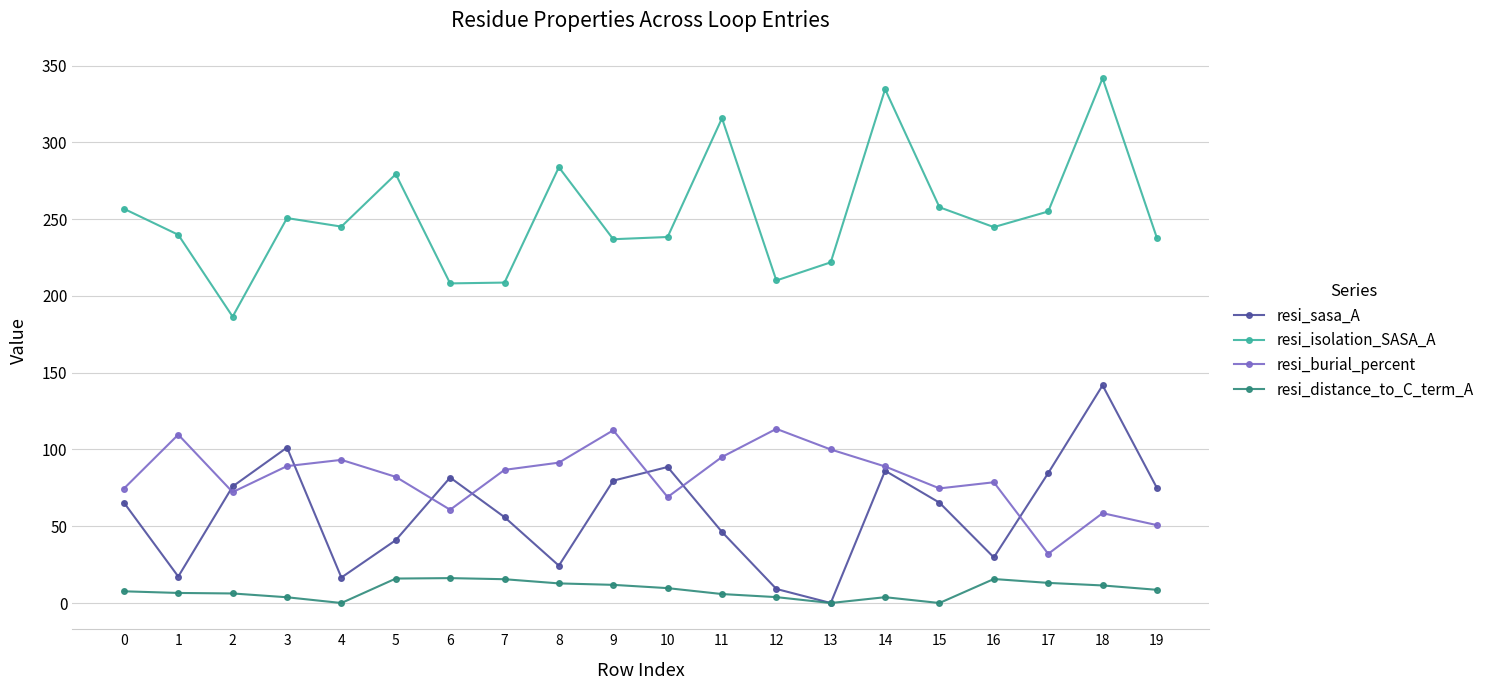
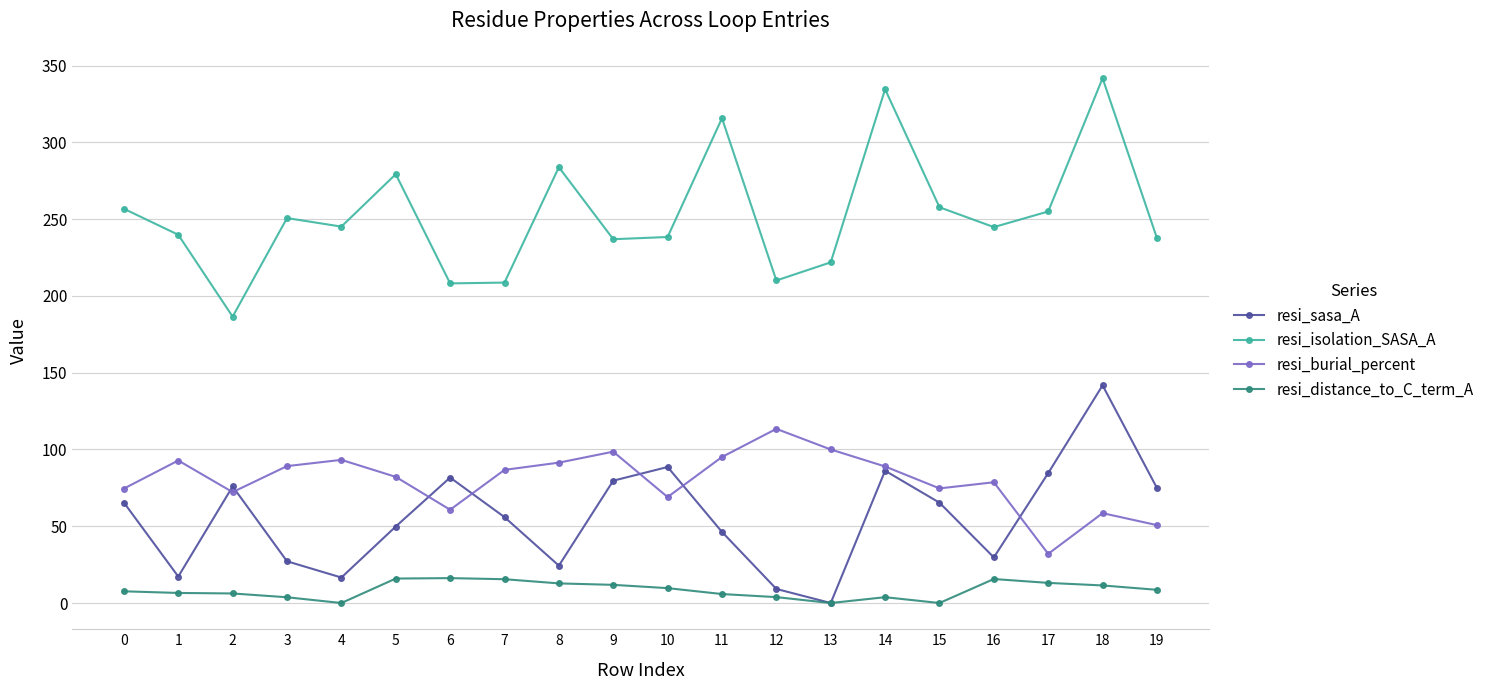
  {
    "resi_sasa_A": {
      "0": 65,
      "1": 17,
      "2": 76,
-     "3": 101,
+     "3": 27,
      "4": 17,
-     "5": 41,
+     "5": 50,
      "6": 82,
      "7": 56,
      "8": 24,
      "9": 80,
      "10": 89,
      "11": 46,
      "12": 9,
      "14": 86,
      "15": 65,
      "16": 30,
      "17": 85,
      "18": 142,
      "19": 75
    },
    "resi_burial_percent": {
      "0": 75,
-     "1": 110,
+     "1": 93,
      "2": 72,
      "3": 89,
      "4": 93,
      "5": 82,
      "6": 61,
      "7": 87,
      "8": 91,
-     "9": 113,
+     "9": 99,
      "10": 69,
      "11": 95,
      "12": 113,
      "13": 100,
      "14": 89,
      "15": 75,
      "16": 79,
      "17": 32,
      "18": 59,
      "19": 51
    }
  }
